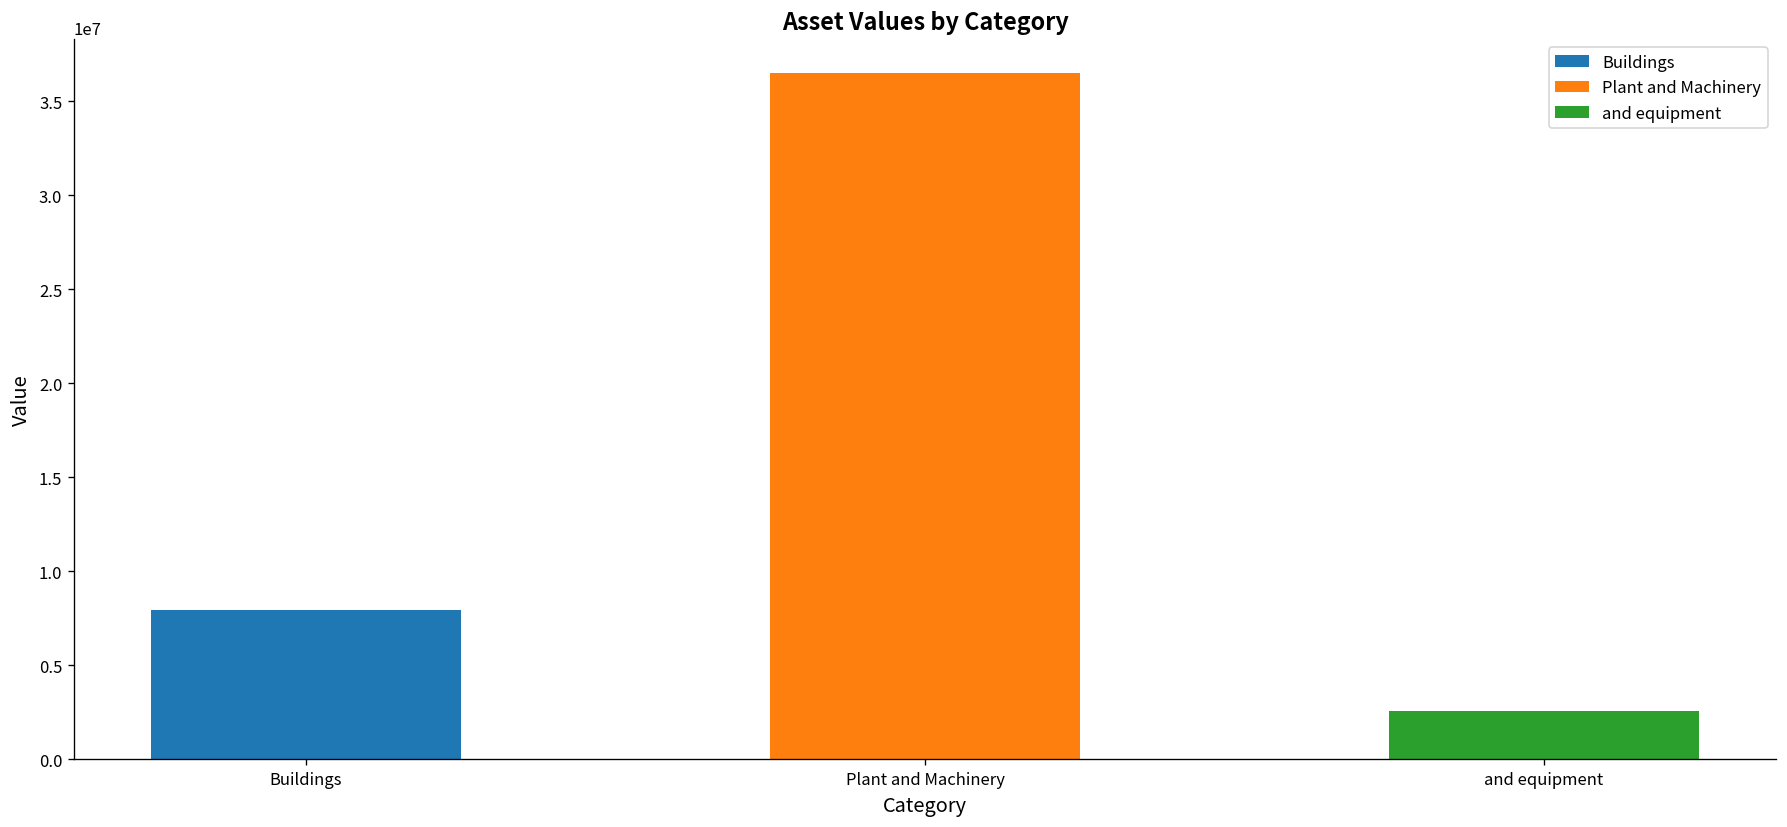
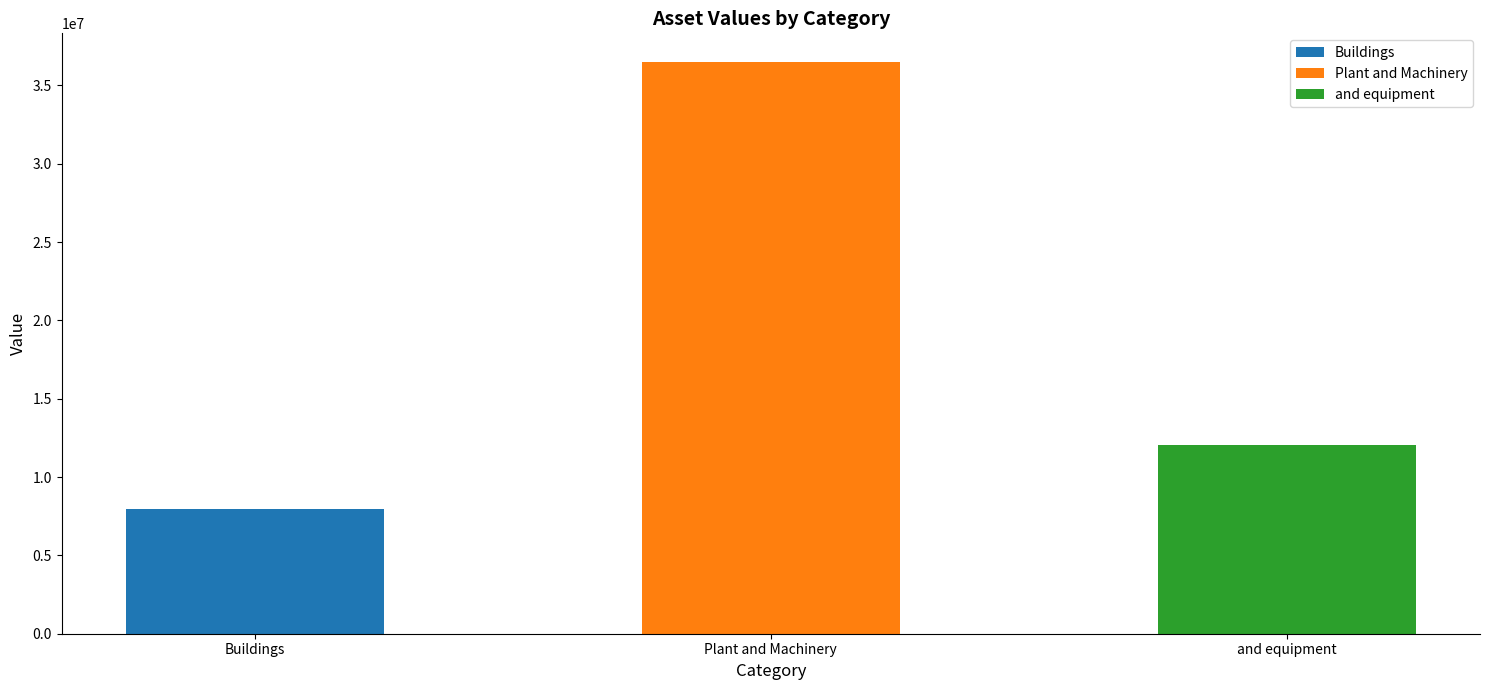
  {
    "Buildings": 8000000,
    "Plant and Machinery": 36500000,
-   "and equipment": 2600000
+   "and equipment": 12100000
  }
